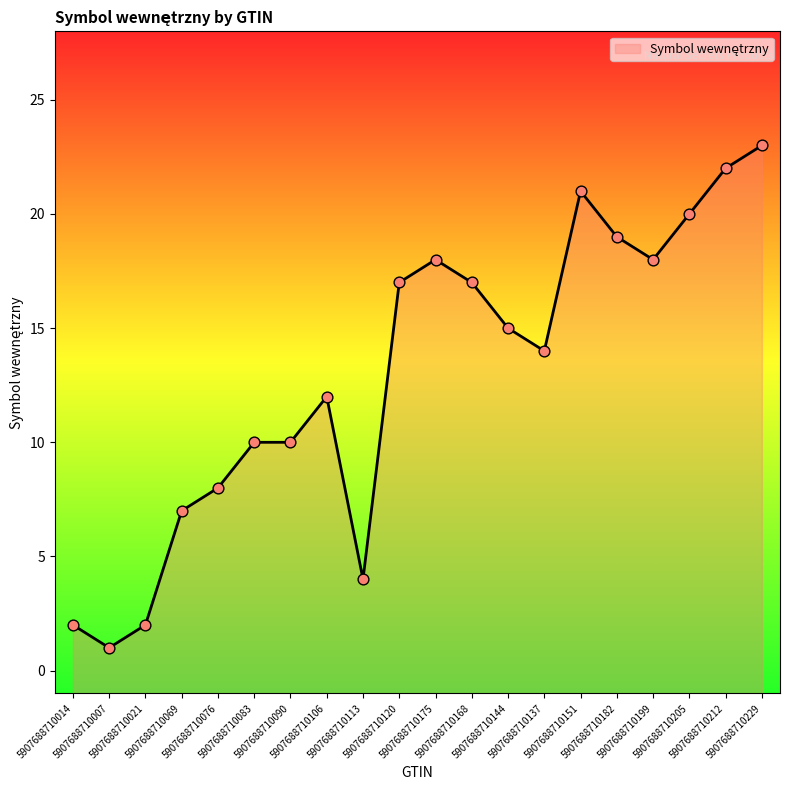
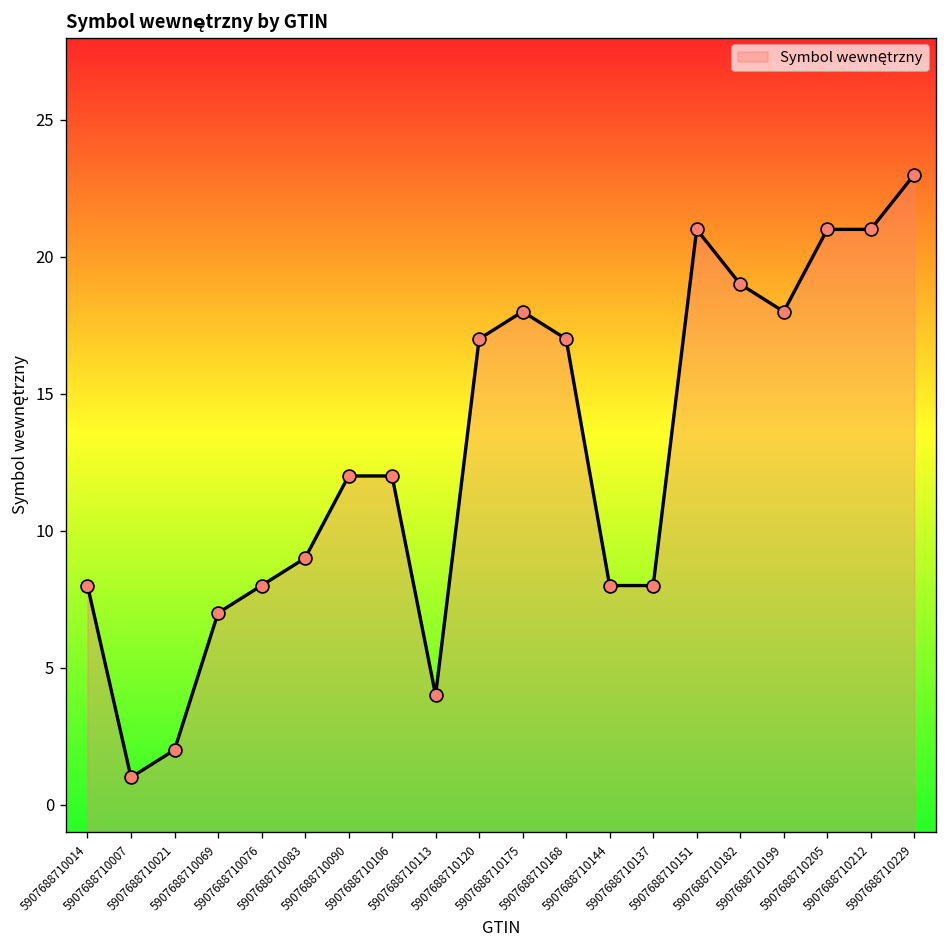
  {
-   "5907688710014": 2,
+   "5907688710014": 8,
    "5907688710007": 1,
    "5907688710021": 2,
    "5907688710069": 7,
    "5907688710076": 8,
-   "5907688710083": 10,
-   "5907688710090": 10,
+   "5907688710083": 9,
+   "5907688710090": 12,
    "5907688710106": 12,
    "5907688710113": 4,
    "5907688710120": 17,
    "5907688710175": 18,
    "5907688710168": 17,
-   "5907688710144": 15,
-   "5907688710137": 14,
+   "5907688710144": 8,
+   "5907688710137": 8,
    "5907688710151": 21,
    "5907688710182": 19,
    "5907688710199": 18,
-   "5907688710205": 20,
-   "5907688710212": 22,
+   "5907688710205": 21,
+   "5907688710212": 21,
    "5907688710229": 23
  }
